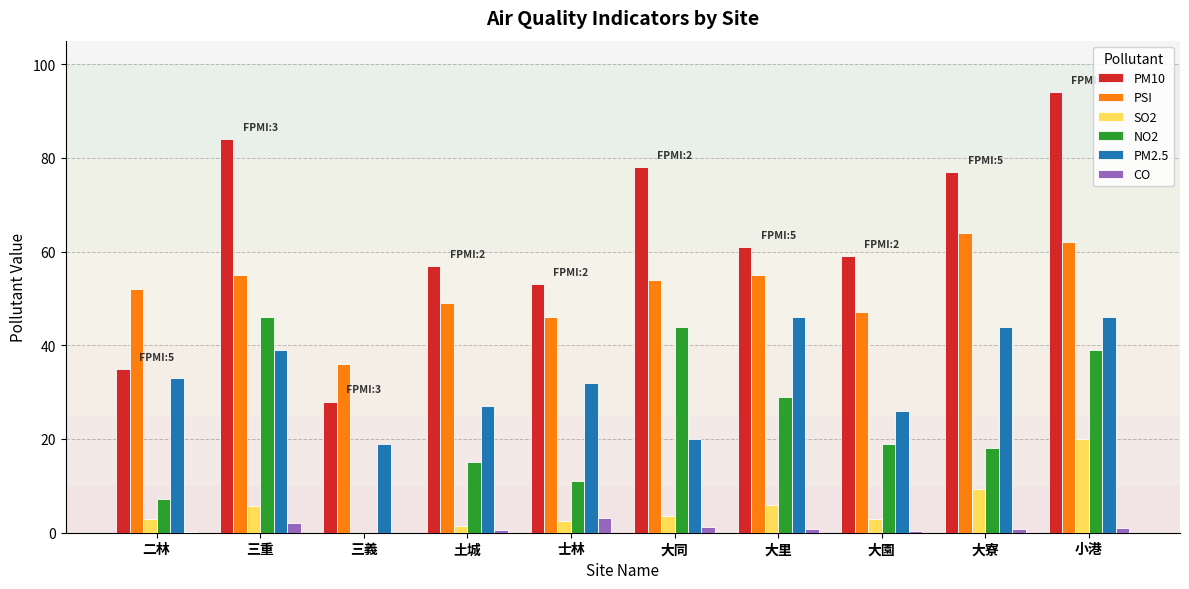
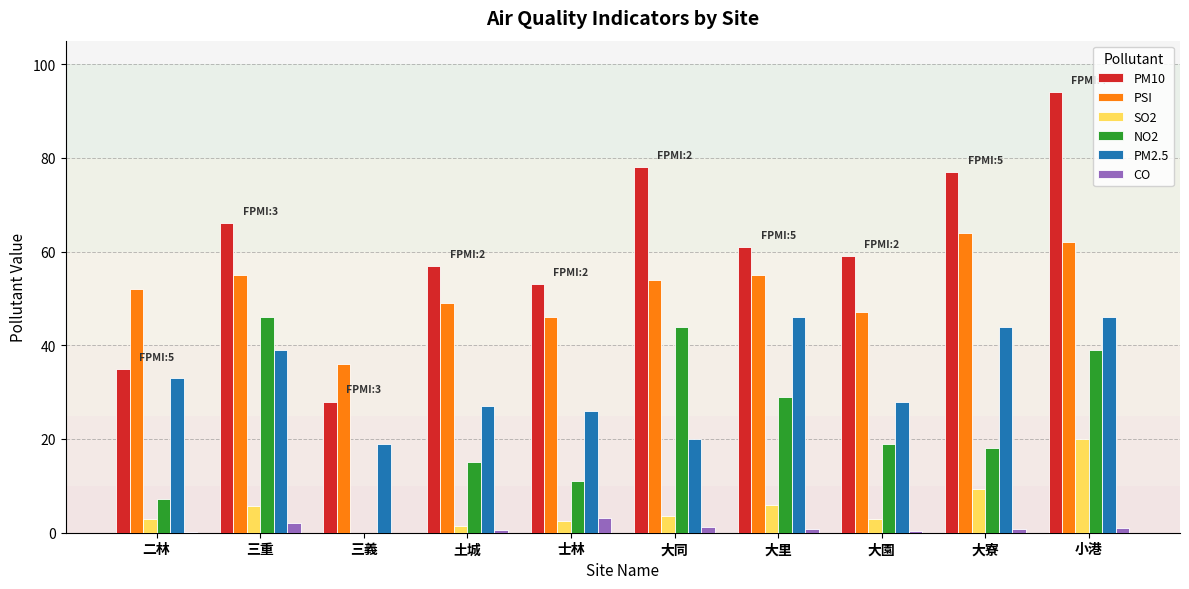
  {
    "PM10": {
      "二林": 35,
-     "三重": 84
+     "三重": 66
    },
    "PSI": {
      "二林": 52,
      "三重": 55,
      "三義": 36,
      "土城": 49,
      "士林": 46,
      "大同": 54,
      "大里": 55,
      "大園": 47,
      "大寮": 64,
      "小港": 62
    },
    "SO2": {
      "二林": 3,
      "三重": 6,
      "三義": 0,
      "土城": 1,
      "士林": 3,
      "大同": 4,
      "大里": 6,
      "大園": 3,
      "大寮": 9,
      "小港": 20
    },
    "NO2": {
      "二林": 7,
      "三重": 46,
      "三義": 0,
      "土城": 15,
      "士林": 11,
      "大同": 44,
      "大里": 29,
      "大園": 19,
      "大寮": 18,
      "小港": 39
    },
    "PM2.5": {
      "三重": 39,
      "三義": 19,
      "土城": 27,
-     "士林": 32,
+     "士林": 26,
      "大同": 20,
      "大里": 46,
-     "大園": 26,
+     "大園": 28,
      "大寮": 44,
      "小港": 46
    },
    "CO": {
      "三重": 2,
      "三義": 0,
      "土城": 1,
      "士林": 3,
      "大同": 1,
      "大里": 1,
      "大寮": 1,
      "小港": 1
    }
  }
